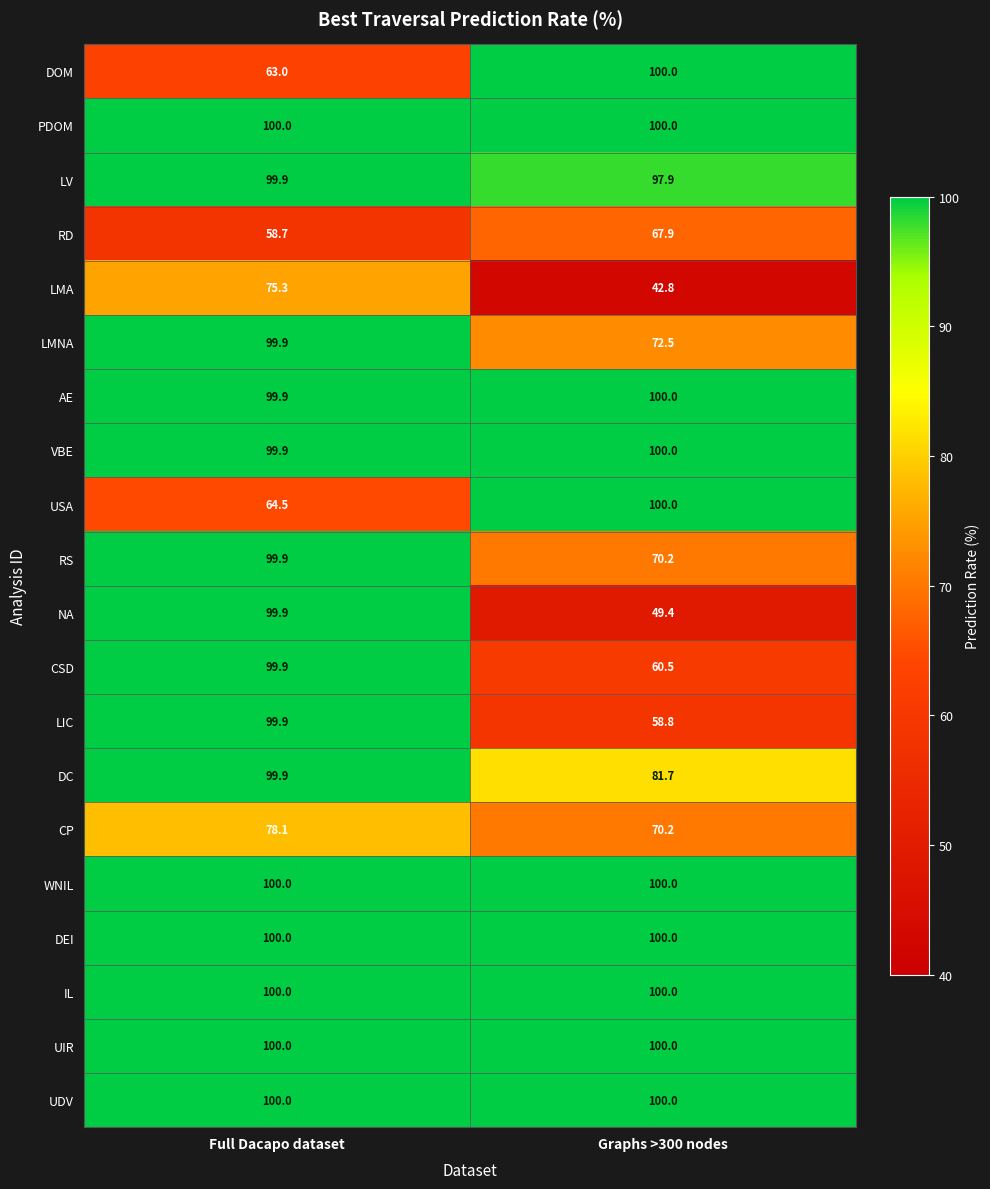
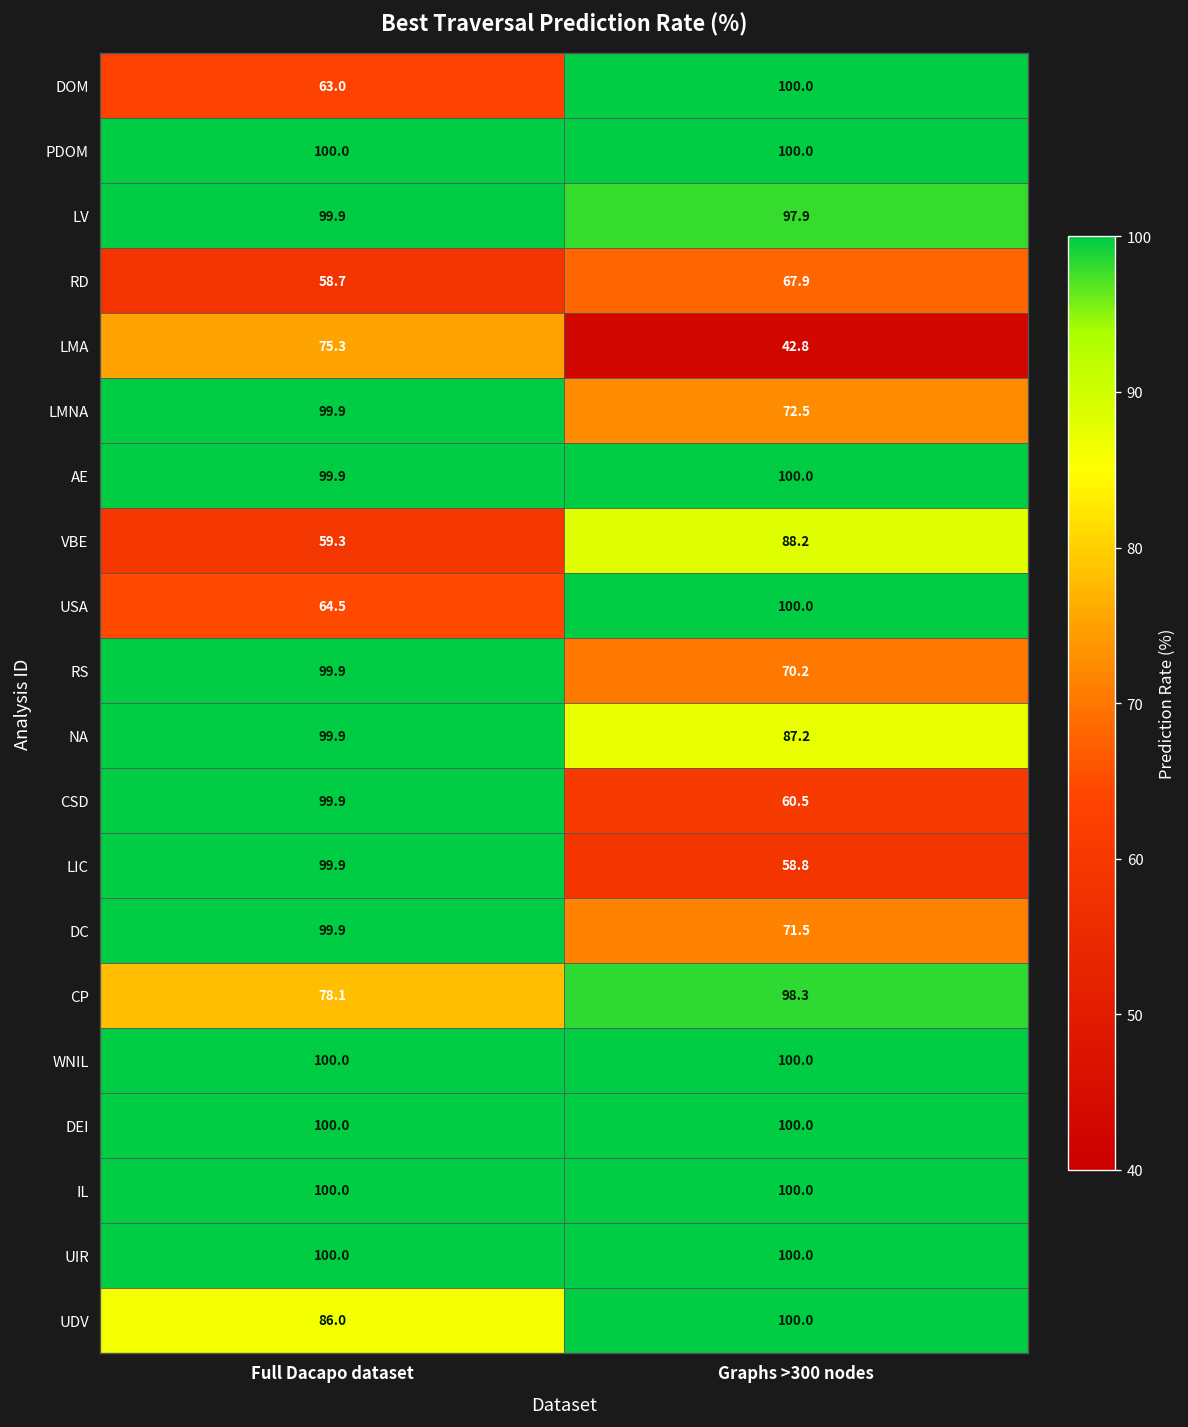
  {
    "DOM": {
      "Full Dacapo dataset": 63.0,
      "Graphs >300 nodes": 100.0
    },
    "PDOM": {
      "Full Dacapo dataset": 100.0,
      "Graphs >300 nodes": 100.0
    },
    "LV": {
      "Full Dacapo dataset": 99.9,
      "Graphs >300 nodes": 97.9
    },
    "RD": {
      "Full Dacapo dataset": 58.7,
      "Graphs >300 nodes": 67.9
    },
    "LMA": {
      "Full Dacapo dataset": 75.3,
      "Graphs >300 nodes": 42.8
    },
    "LMNA": {
      "Full Dacapo dataset": 99.9,
      "Graphs >300 nodes": 72.5
    },
    "AE": {
      "Full Dacapo dataset": 99.9,
      "Graphs >300 nodes": 100.0
    },
    "VBE": {
-     "Full Dacapo dataset": 99.9,
-     "Graphs >300 nodes": 100.0
+     "Full Dacapo dataset": 59.3,
+     "Graphs >300 nodes": 88.2
    },
    "USA": {
      "Full Dacapo dataset": 64.5,
      "Graphs >300 nodes": 100.0
    },
    "RS": {
      "Full Dacapo dataset": 99.9,
      "Graphs >300 nodes": 70.2
    },
    "NA": {
      "Full Dacapo dataset": 99.9,
-     "Graphs >300 nodes": 49.4
+     "Graphs >300 nodes": 87.2
    },
    "CSD": {
      "Full Dacapo dataset": 99.9,
      "Graphs >300 nodes": 60.5
    },
    "LIC": {
      "Full Dacapo dataset": 99.9,
      "Graphs >300 nodes": 58.8
    },
    "DC": {
      "Full Dacapo dataset": 99.9,
-     "Graphs >300 nodes": 81.7
+     "Graphs >300 nodes": 71.5
    },
    "CP": {
      "Full Dacapo dataset": 78.1,
-     "Graphs >300 nodes": 70.2
+     "Graphs >300 nodes": 98.3
    },
    "WNIL": {
      "Full Dacapo dataset": 100.0,
      "Graphs >300 nodes": 100.0
    },
    "DEI": {
      "Full Dacapo dataset": 100.0,
      "Graphs >300 nodes": 100.0
    },
    "IL": {
      "Full Dacapo dataset": 100.0,
      "Graphs >300 nodes": 100.0
    },
    "UIR": {
      "Full Dacapo dataset": 100.0,
      "Graphs >300 nodes": 100.0
    },
    "UDV": {
-     "Full Dacapo dataset": 100.0,
+     "Full Dacapo dataset": 86.0,
      "Graphs >300 nodes": 100.0
    }
  }
